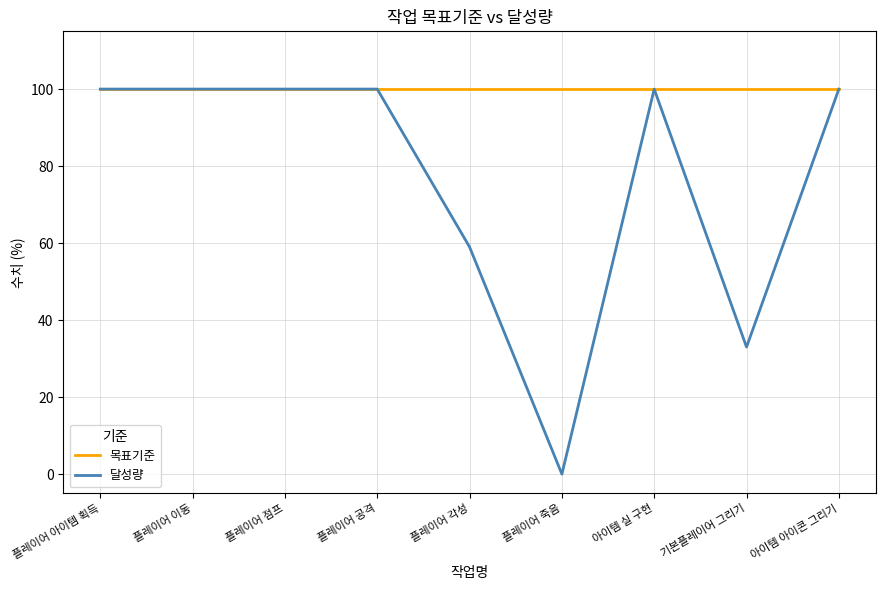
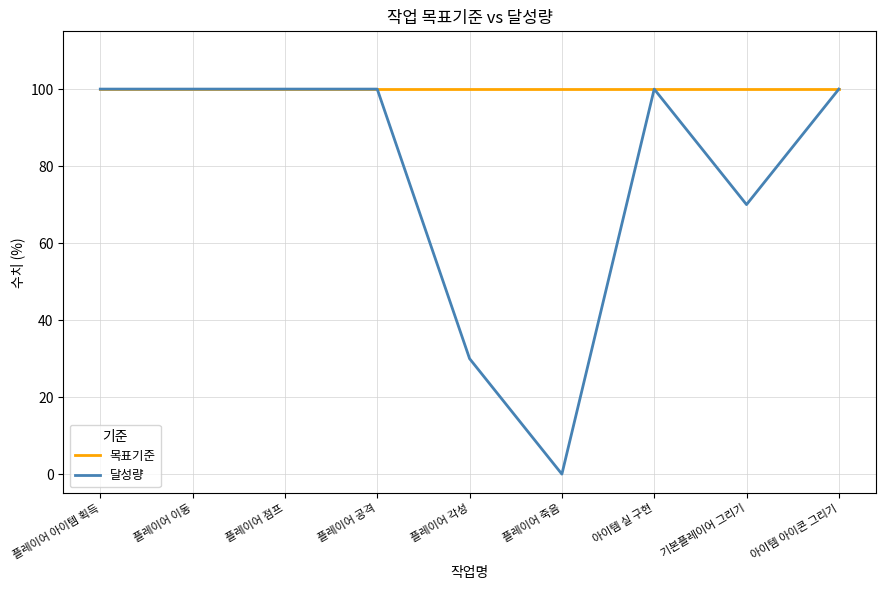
  {
    "목표기준": {
      "플레이어 각성": 100,
      "플레이어 죽음": 100,
      "기본플레이어 그리기": 100
    },
    "달성량": {
-     "플레이어 각성": 59,
+     "플레이어 각성": 30,
      "플레이어 죽음": 0,
-     "기본플레이어 그리기": 33
+     "기본플레이어 그리기": 70
    }
  }
